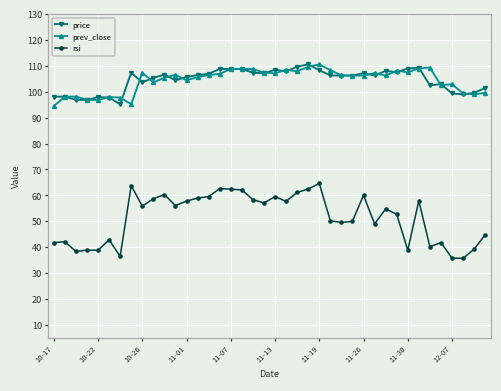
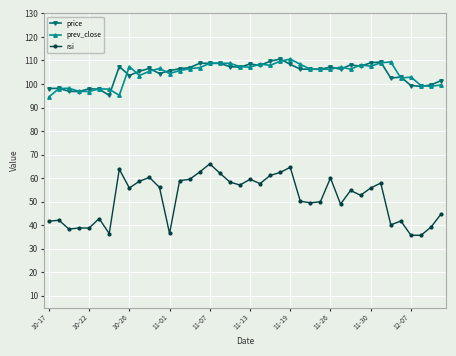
  {
    "rsi": {
      "10-17": 42,
      "10-22": 39,
      "10-26": 56,
-     "11-01": 58,
-     "11-07": 62,
+     "11-01": 37,
+     "11-07": 66,
      "11-13": 60,
      "11-19": 65,
      "11-26": 60,
-     "11-30": 39,
+     "11-30": 56,
      "12-07": 36
    }
  }
